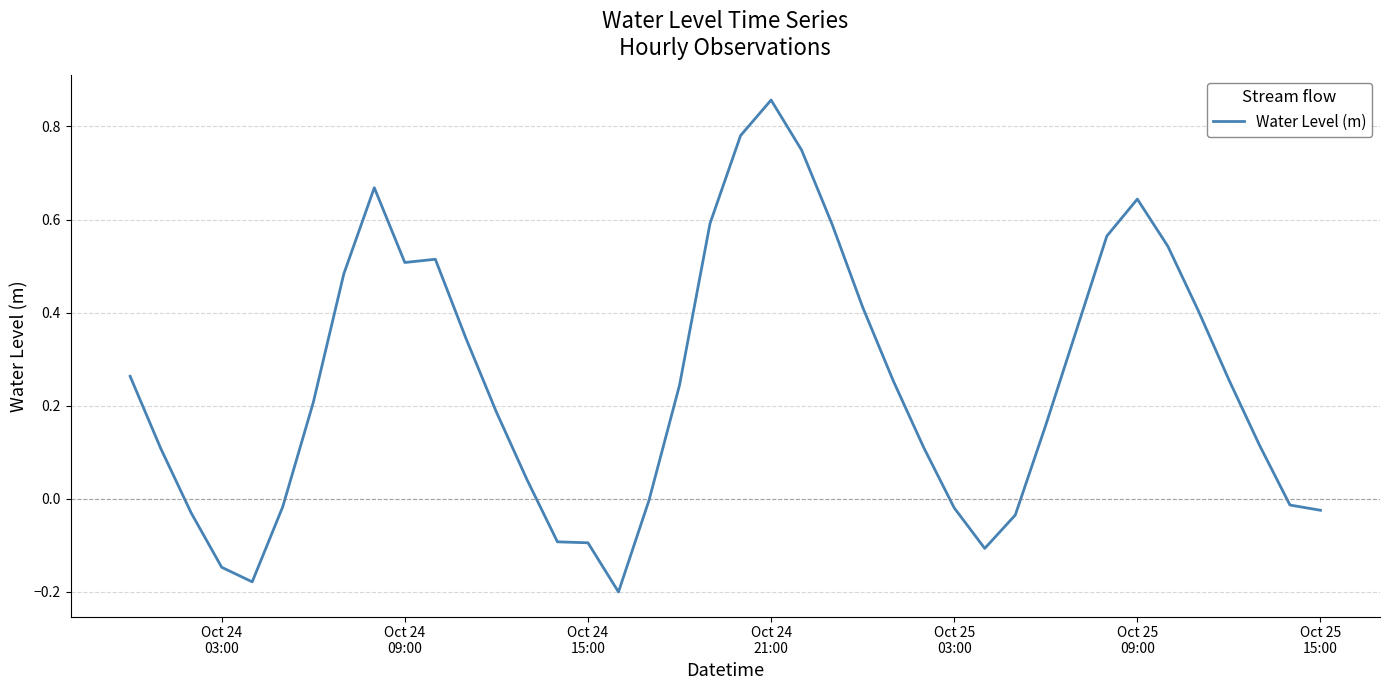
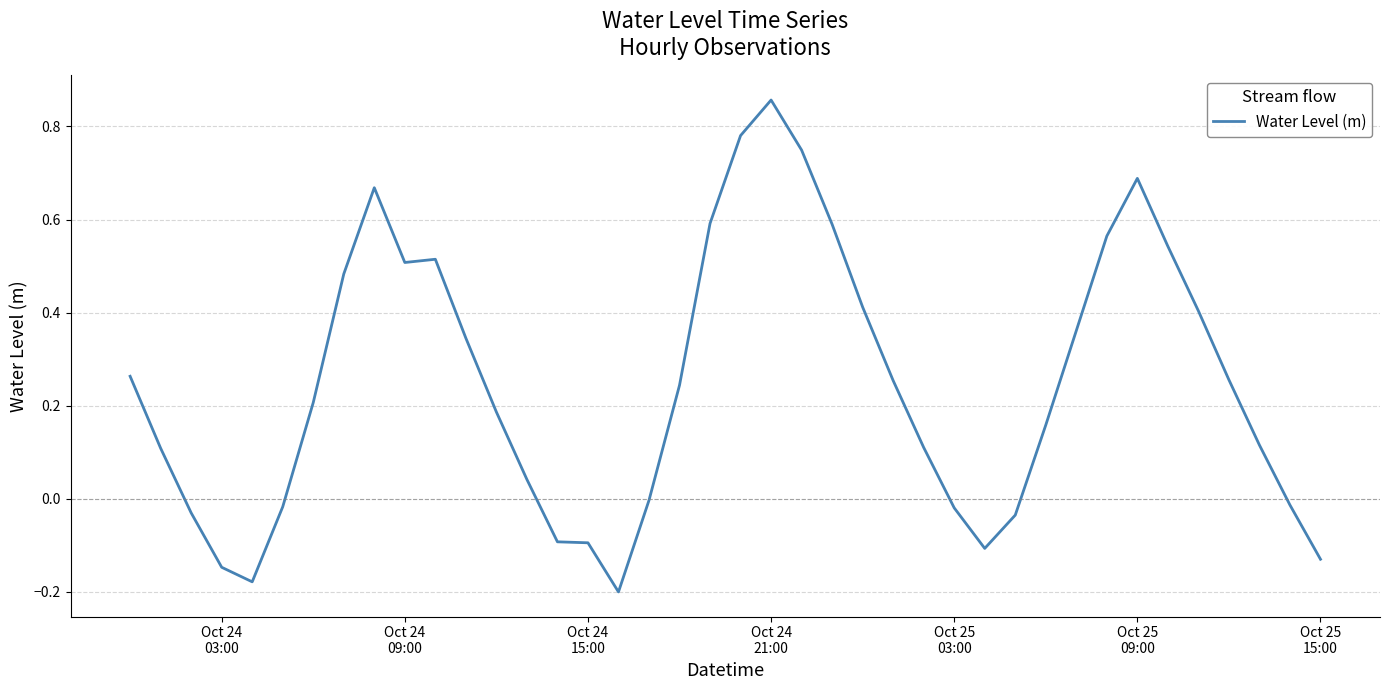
  {
    "Oct 24 03:00": -0.15,
    "Oct 24 09:00": 0.51,
    "Oct 24 15:00": -0.09,
    "Oct 24 21:00": 0.86,
    "Oct 25 03:00": -0.02,
-   "Oct 25 09:00": 0.64,
-   "Oct 25 15:00": -0.02
+   "Oct 25 09:00": 0.69,
+   "Oct 25 15:00": -0.13
  }
